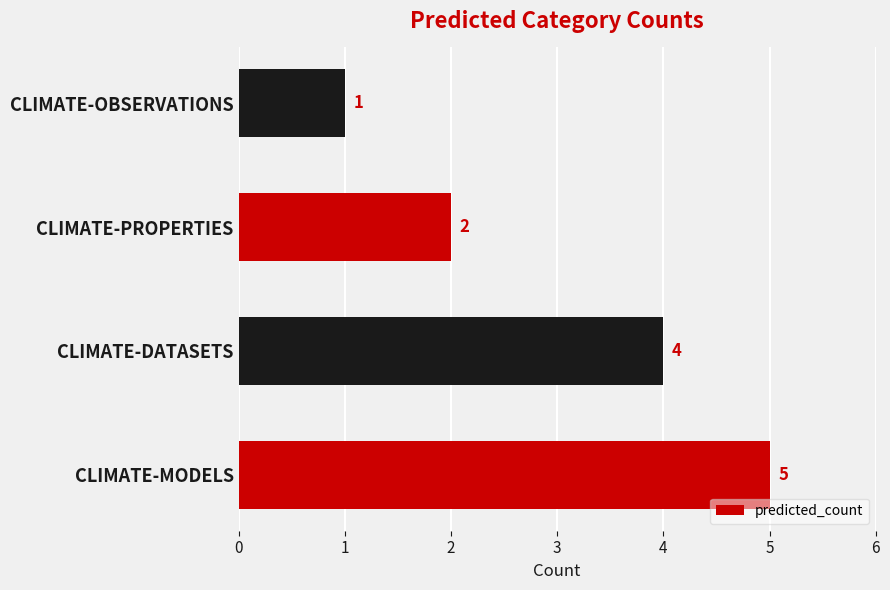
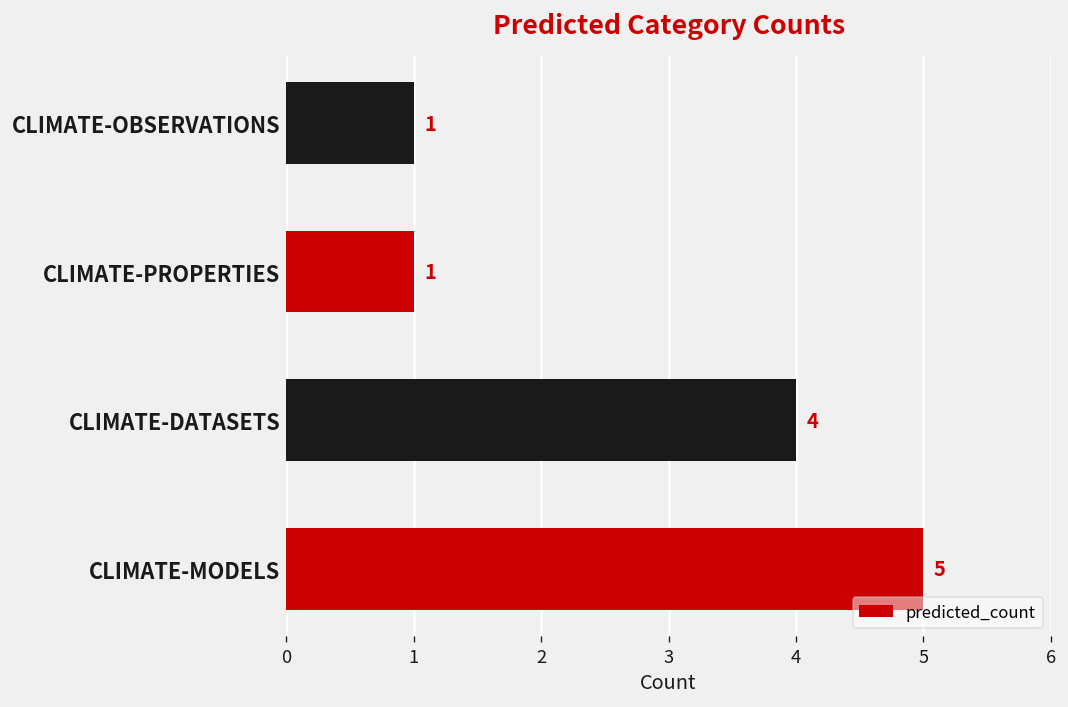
  {
    "CLIMATE-OBSERVATIONS": 1,
-   "CLIMATE-PROPERTIES": 2,
+   "CLIMATE-PROPERTIES": 1,
    "CLIMATE-DATASETS": 4,
    "CLIMATE-MODELS": 5
  }
